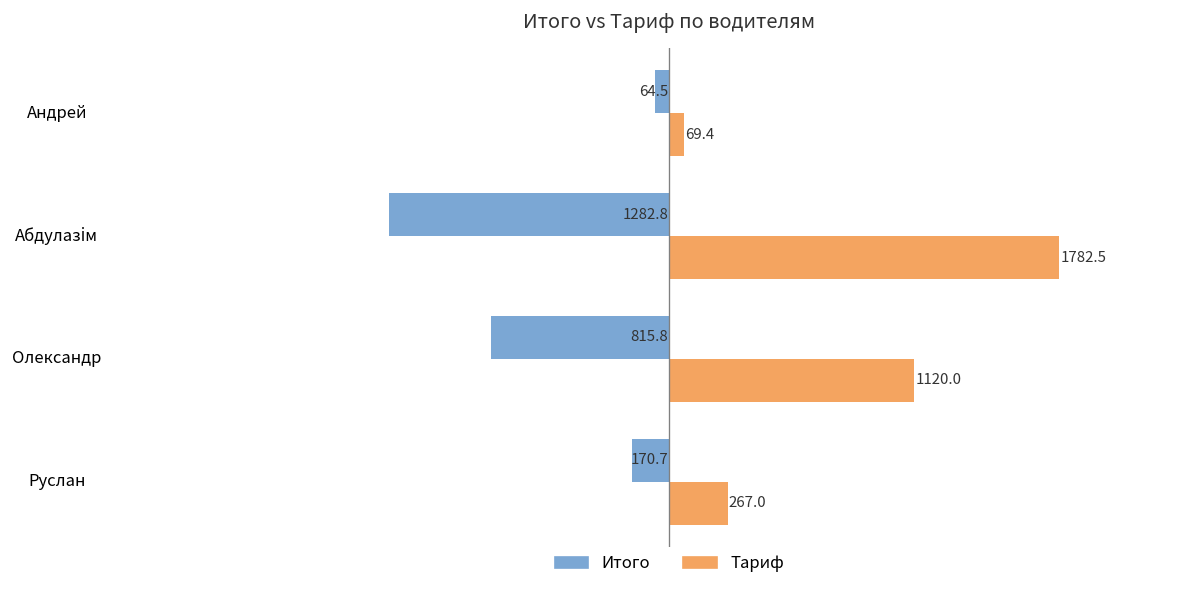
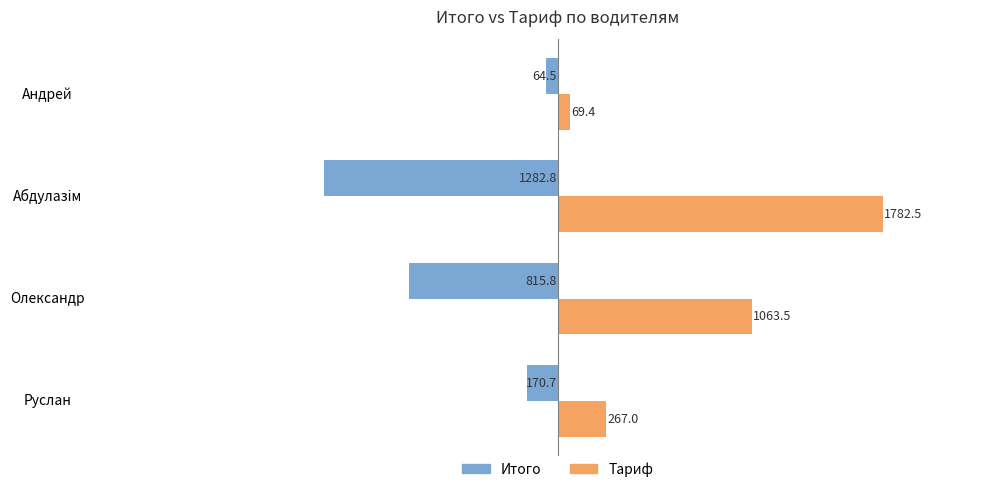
  {
    "Тариф": {
      "Андрей": 69.4,
      "Абдулазім": 1782.5,
-     "Олександр": 1120.0,
+     "Олександр": 1063.5,
      "Руслан": 267.0
    }
  }
